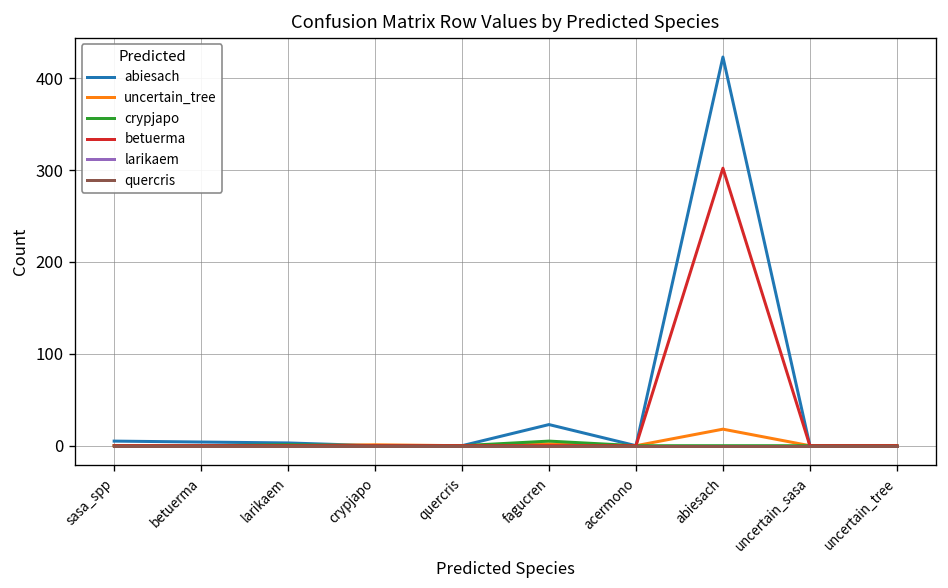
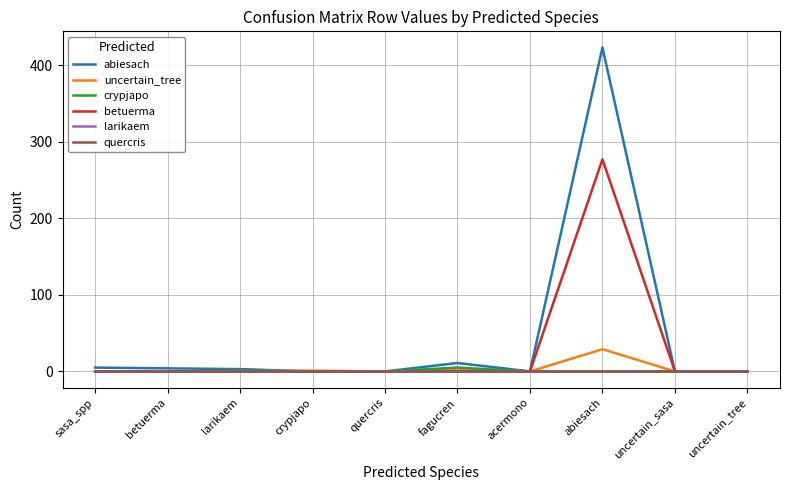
  {
    "abiesach": {
      "sasa_spp": 10,
      "betuerma": 0,
-     "fagucren": 20,
+     "fagucren": 10,
      "abiesach": 420
    },
    "uncertain_tree": {
-     "abiesach": 20
+     "abiesach": 30
    },
    "betuerma": {
-     "abiesach": 300
+     "abiesach": 280
    }
  }
